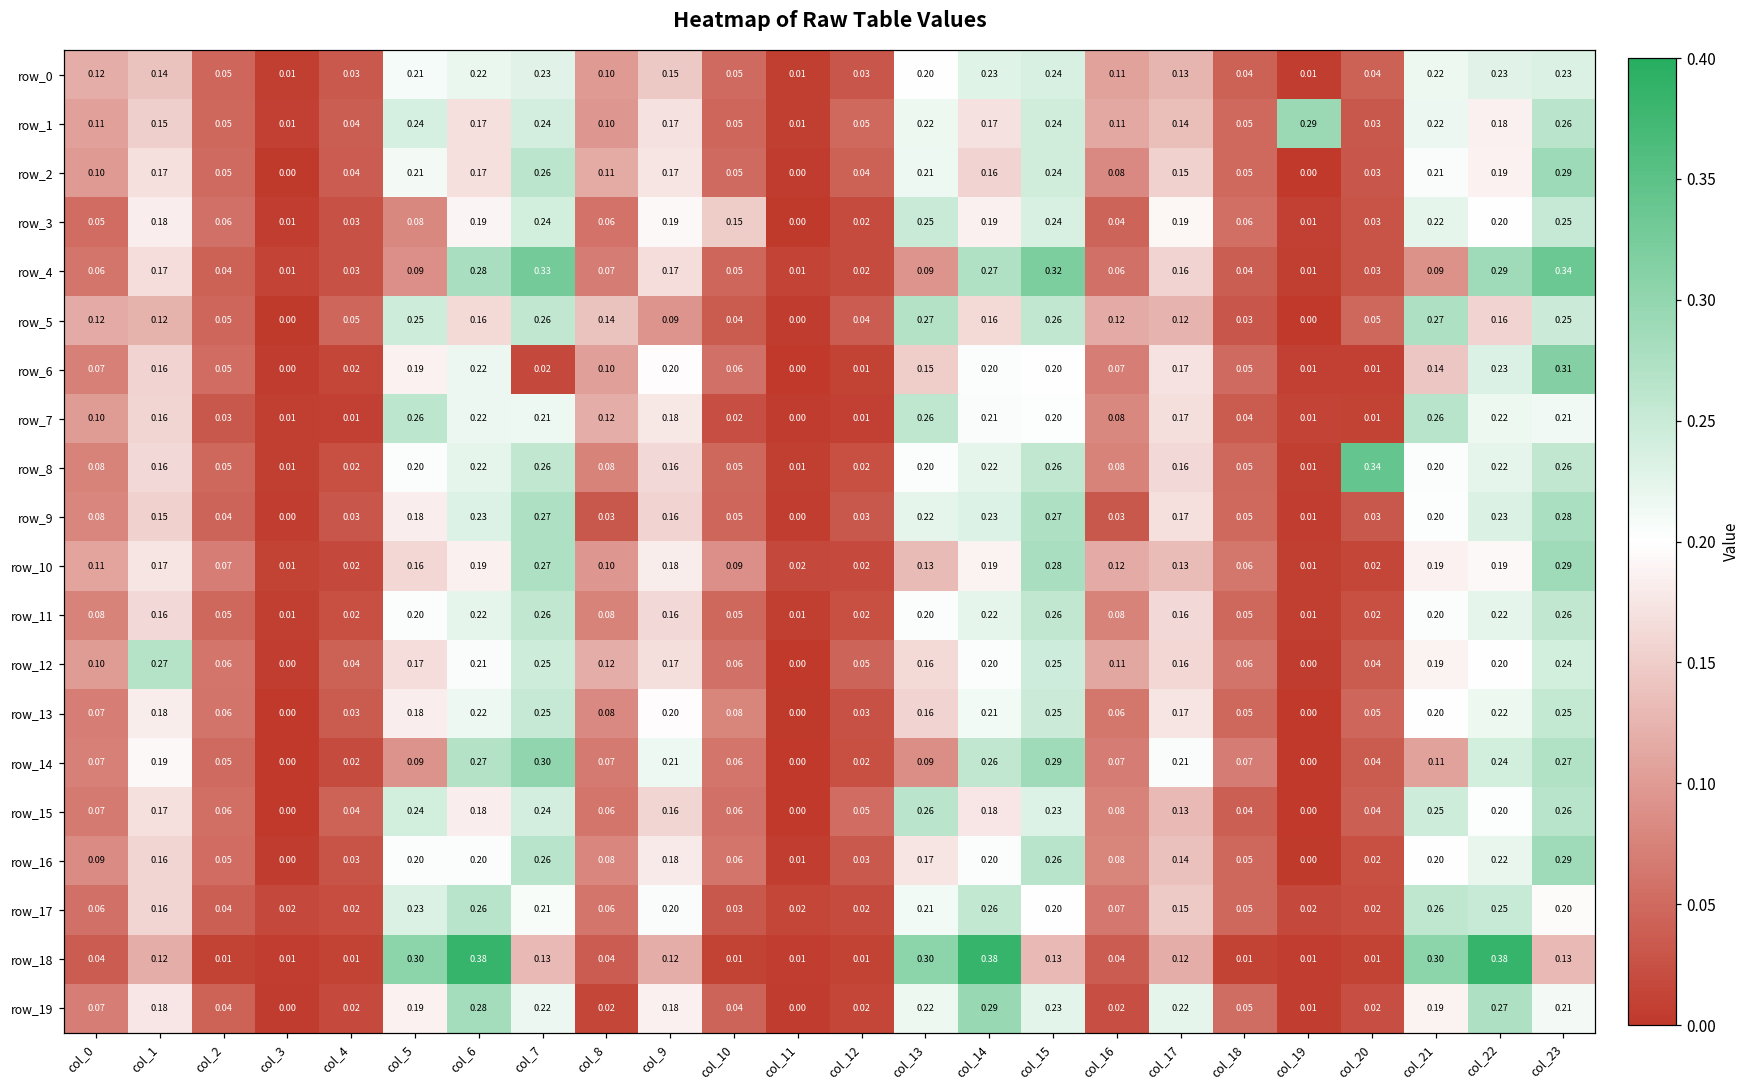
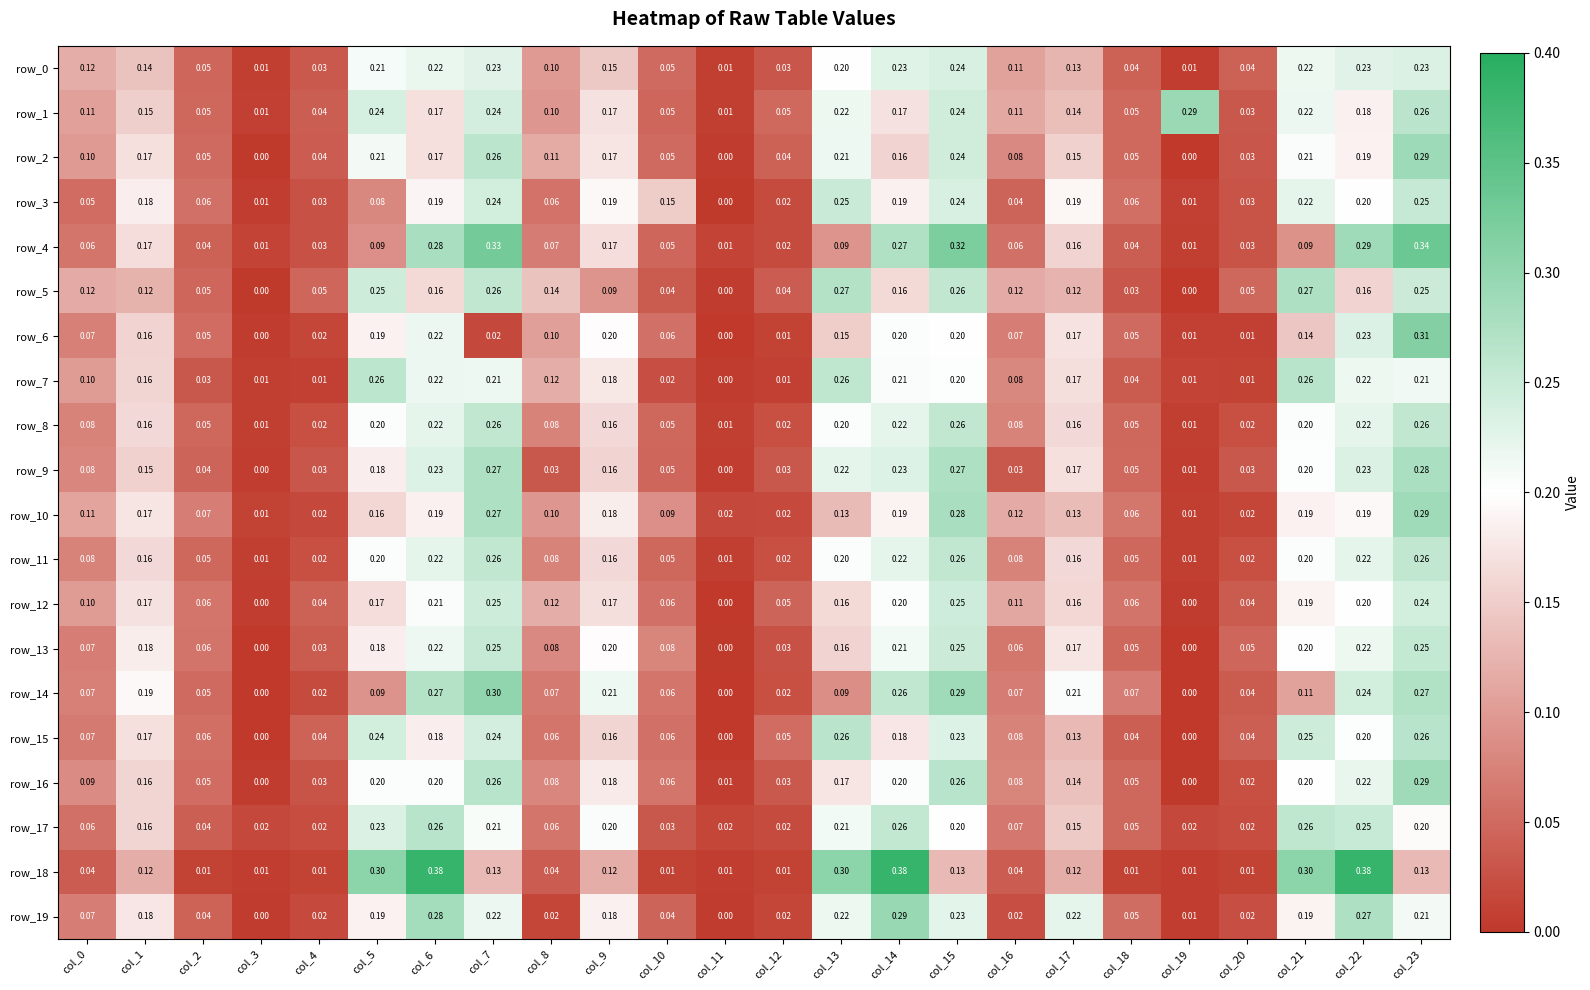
  {
    "row_8": {
      "col_0": 0.08,
      "col_1": 0.16,
      "col_2": 0.05,
      "col_3": 0.01,
      "col_4": 0.02,
      "col_5": 0.20,
      "col_6": 0.22,
      "col_7": 0.26,
      "col_8": 0.08,
      "col_9": 0.16,
      "col_10": 0.05,
      "col_11": 0.01,
      "col_12": 0.02,
      "col_13": 0.20,
      "col_14": 0.22,
      "col_15": 0.26,
      "col_16": 0.08,
      "col_17": 0.16,
      "col_18": 0.05,
      "col_19": 0.01,
-     "col_20": 0.34,
+     "col_20": 0.02,
      "col_21": 0.20,
      "col_22": 0.22,
      "col_23": 0.26
    },
    "row_12": {
      "col_0": 0.10,
-     "col_1": 0.27,
+     "col_1": 0.17,
      "col_2": 0.06,
      "col_3": 0.00,
      "col_4": 0.04,
      "col_5": 0.17,
      "col_6": 0.21,
      "col_7": 0.25,
      "col_8": 0.12,
      "col_9": 0.17,
      "col_10": 0.06,
      "col_11": 0.00,
      "col_12": 0.05,
      "col_13": 0.16,
      "col_14": 0.20,
      "col_15": 0.25,
      "col_16": 0.11,
      "col_17": 0.16,
      "col_18": 0.06,
      "col_19": 0.00,
      "col_20": 0.04,
      "col_21": 0.19,
      "col_22": 0.20,
      "col_23": 0.24
    }
  }
